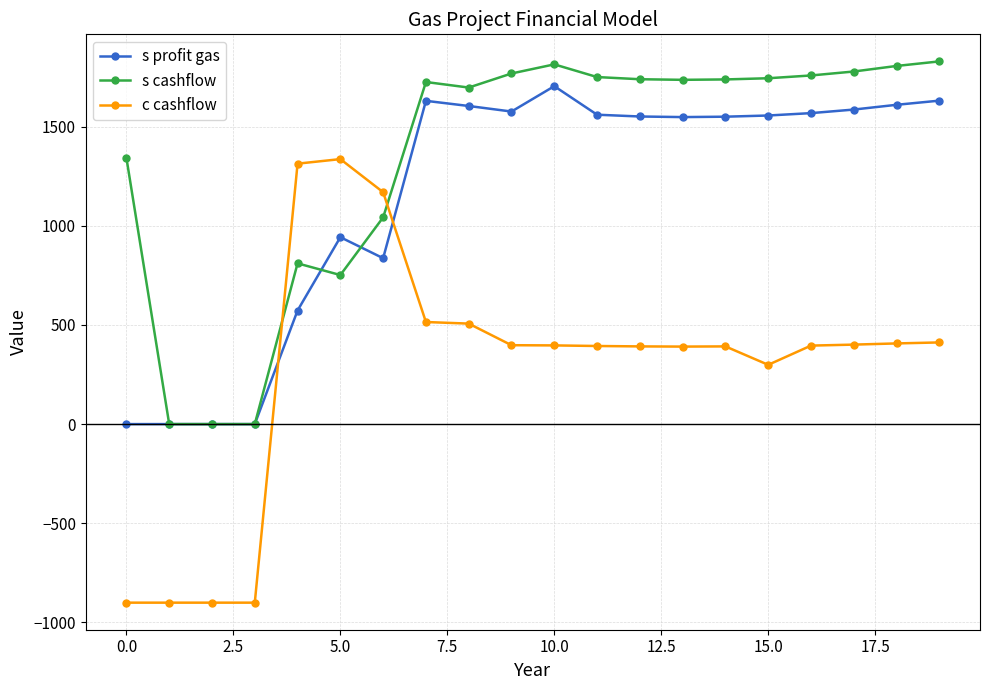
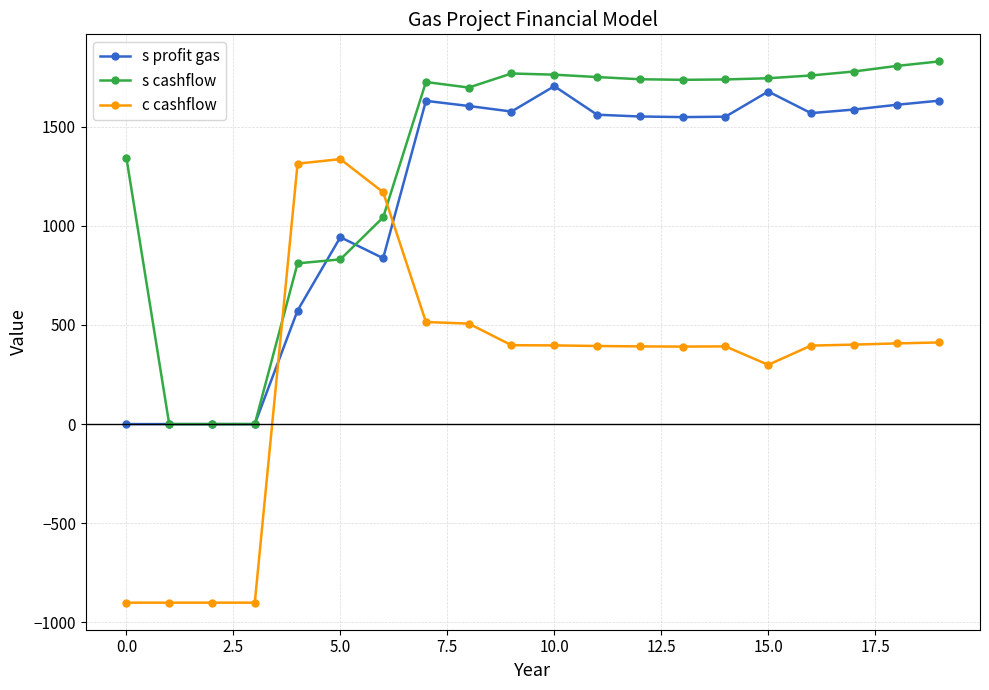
  {
    "s profit gas": {
      "0.0": 0,
      "5.0": 940,
      "10.0": 1710,
-     "15.0": 1560
+     "15.0": 1680
    },
    "s cashflow": {
      "0.0": 1340,
-     "5.0": 750,
-     "10.0": 1820,
+     "5.0": 830,
+     "10.0": 1760,
      "15.0": 1750
    },
    "c cashflow": {
      "0.0": -900,
      "5.0": 1340,
      "10.0": 400,
      "15.0": 300
    }
  }
